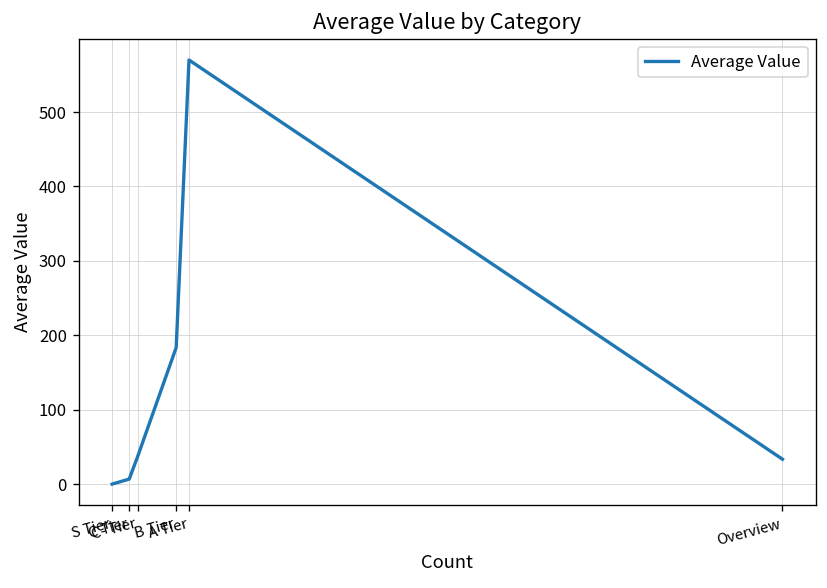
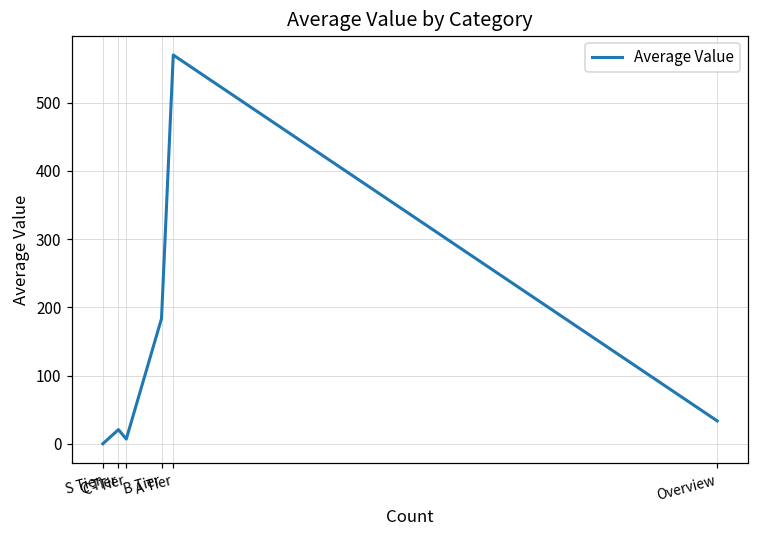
  {
    "S Tier": 0,
-   "C Tier": 10,
-   "C- Tier": 40,
+   "C Tier": 20,
+   "C- Tier": 10,
    "B Tier": 180,
    "A Tier": 570,
    "Overview": 30
  }
